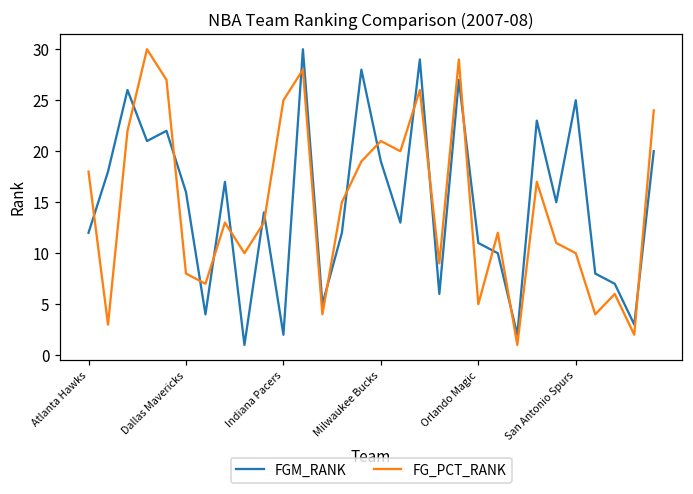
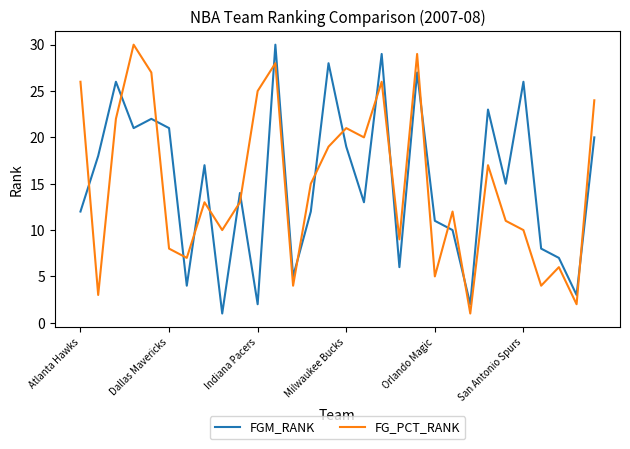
  {
    "FGM_RANK": {
      "Atlanta Hawks": 12,
-     "Dallas Mavericks": 16,
+     "Dallas Mavericks": 21,
      "Indiana Pacers": 2,
      "Milwaukee Bucks": 19,
      "Orlando Magic": 11,
-     "San Antonio Spurs": 25
+     "San Antonio Spurs": 26
    },
    "FG_PCT_RANK": {
-     "Atlanta Hawks": 18,
+     "Atlanta Hawks": 26,
      "Dallas Mavericks": 8,
      "Indiana Pacers": 25,
      "Milwaukee Bucks": 21,
      "Orlando Magic": 5,
      "San Antonio Spurs": 10
    }
  }
